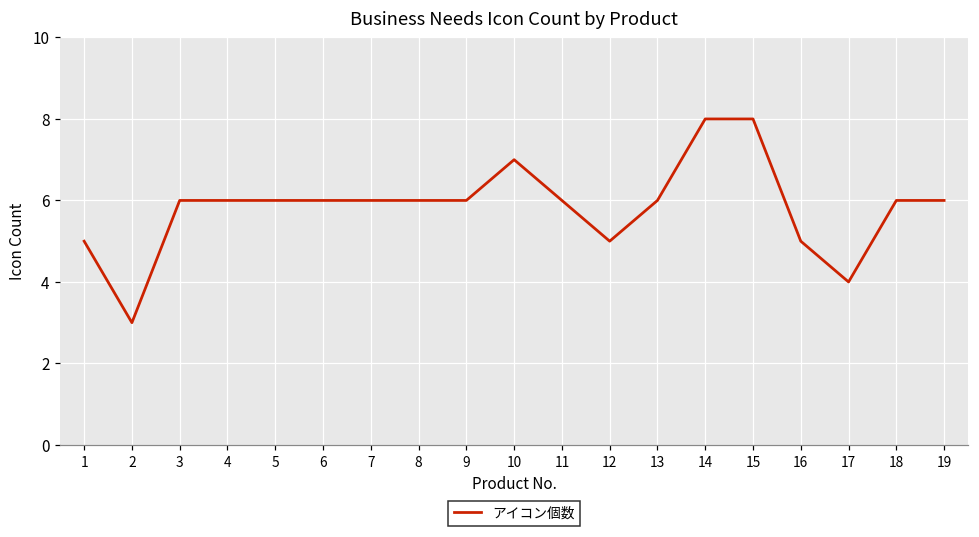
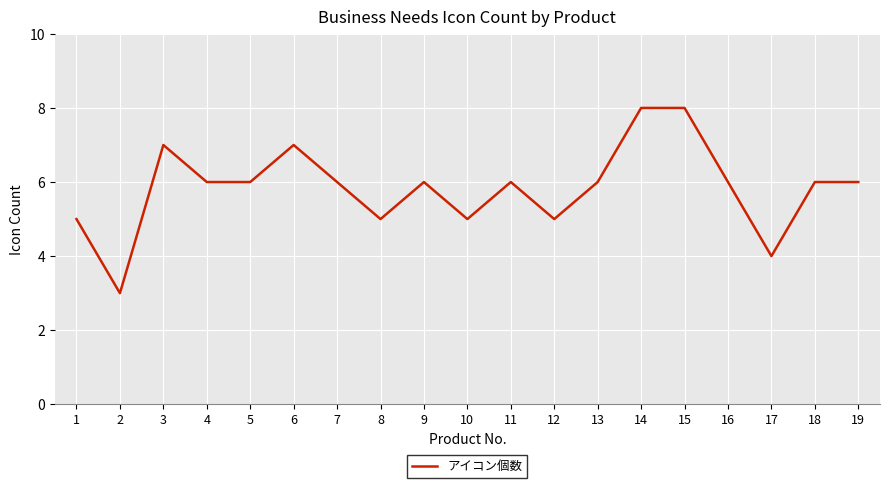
  {
    "1": 5,
    "2": 3,
-   "3": 6,
+   "3": 7,
    "4": 6,
    "5": 6,
-   "6": 6,
+   "6": 7,
    "7": 6,
-   "8": 6,
+   "8": 5,
    "9": 6,
-   "10": 7,
+   "10": 5,
    "11": 6,
    "12": 5,
    "13": 6,
    "14": 8,
    "15": 8,
-   "16": 5,
+   "16": 6,
    "17": 4,
    "18": 6,
    "19": 6
  }
